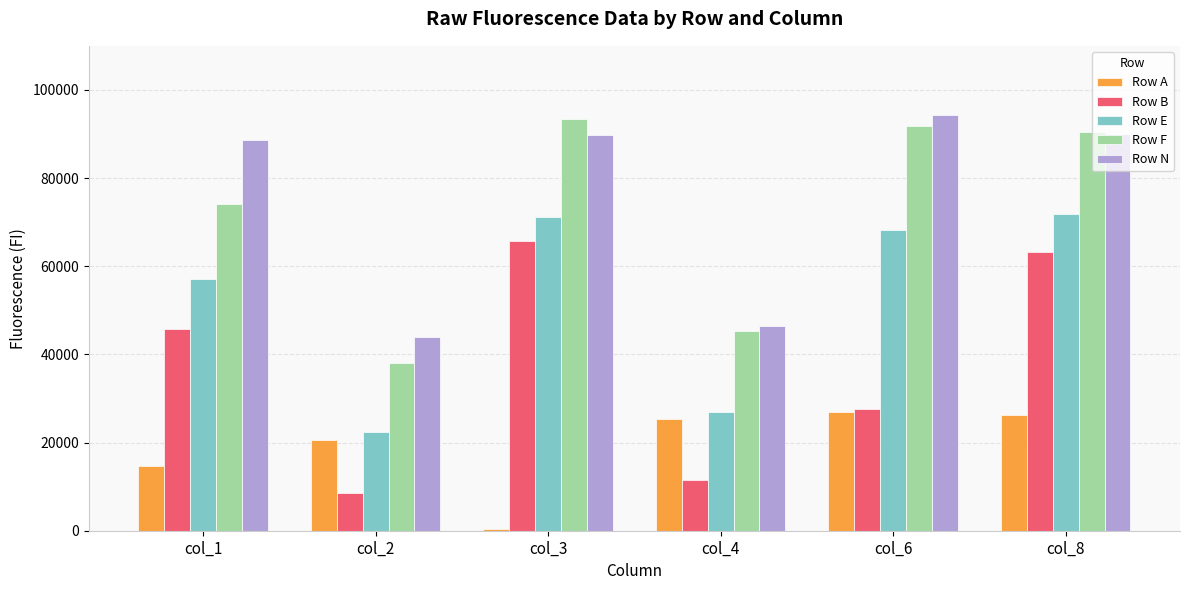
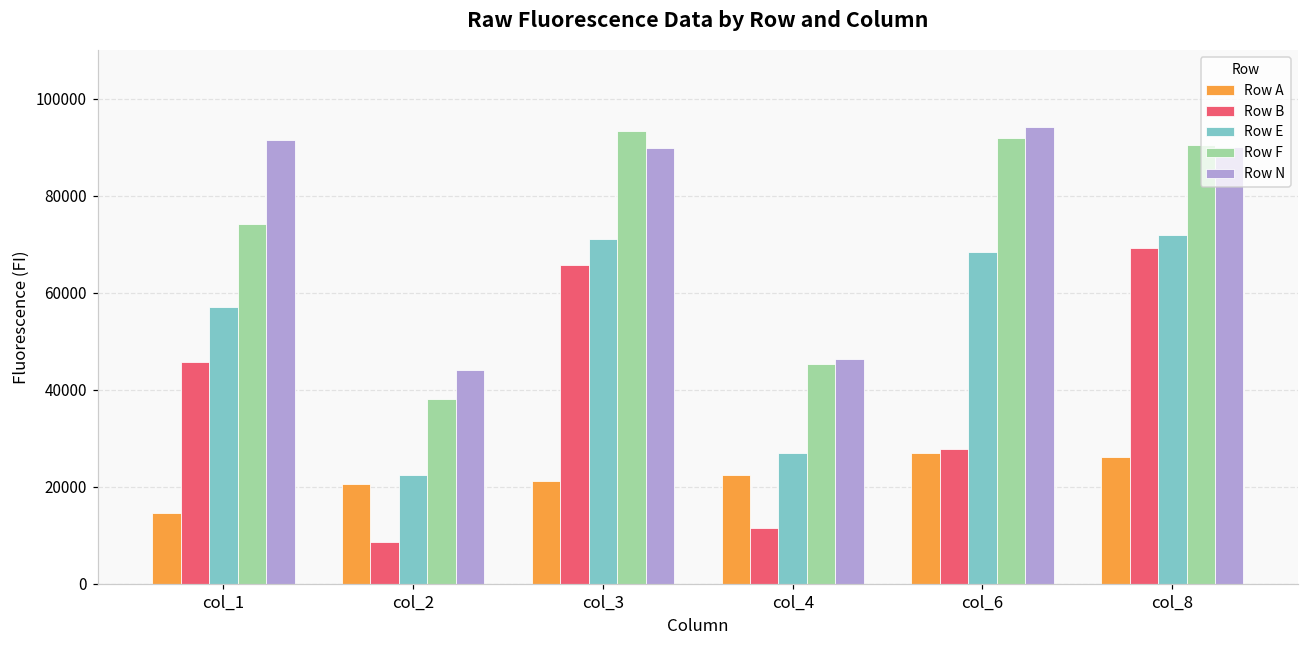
  {
    "Row A": {
      "col_1": 15000,
      "col_2": 21000,
-     "col_3": 0,
-     "col_4": 25000,
+     "col_3": 21000,
+     "col_4": 22000,
      "col_6": 27000,
      "col_8": 26000
    },
    "Row B": {
      "col_1": 46000,
      "col_2": 9000,
      "col_3": 66000,
      "col_4": 11000,
      "col_6": 28000,
-     "col_8": 63000
+     "col_8": 69000
    },
    "Row N": {
-     "col_1": 89000,
+     "col_1": 92000,
      "col_2": 44000,
      "col_3": 90000,
      "col_4": 46000,
      "col_6": 94000
    }
  }
